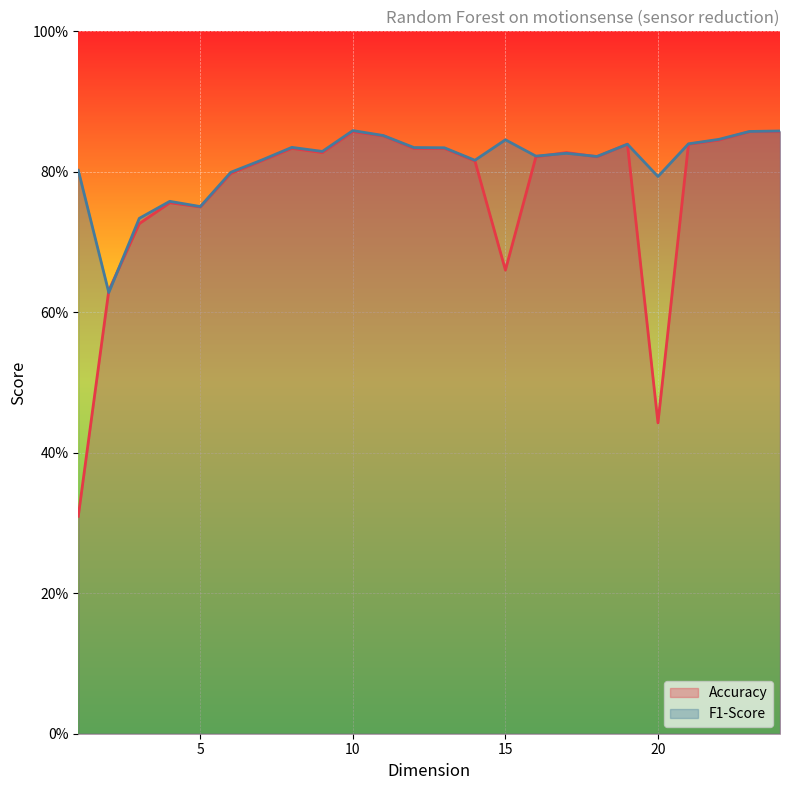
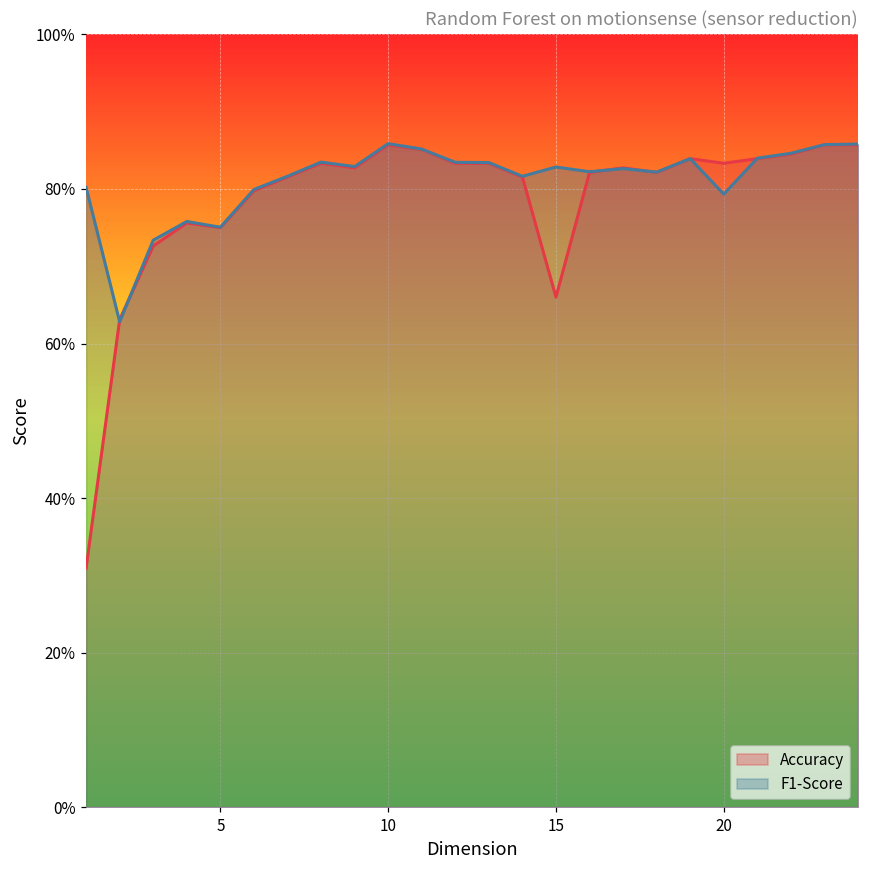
  {
    "Accuracy": {
      "15": "66%",
-     "20": "44%"
+     "20": "83%"
    },
    "F1-Score": {
-     "15": "85%",
+     "15": "83%",
      "20": "79%"
    }
  }
